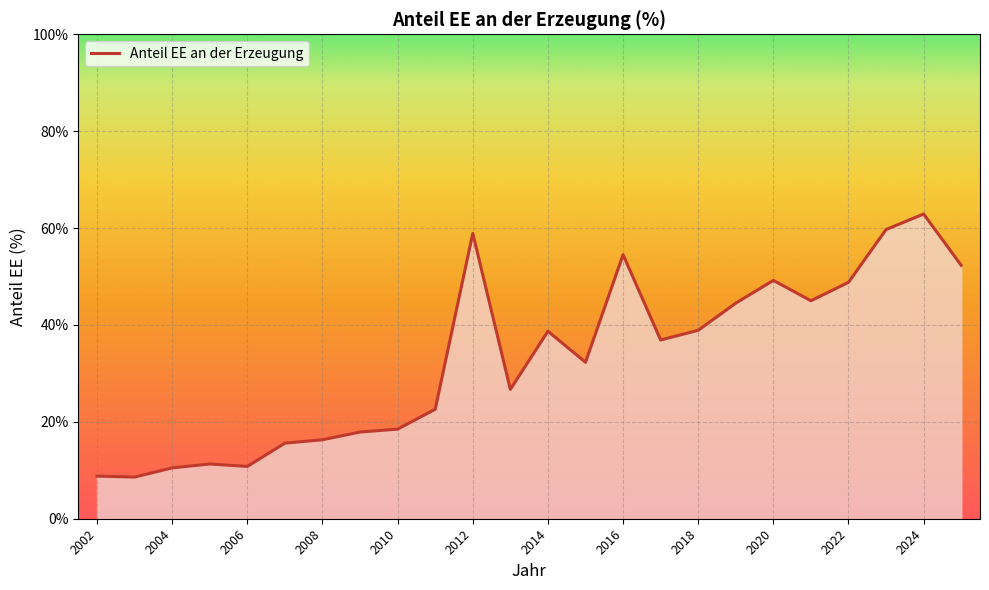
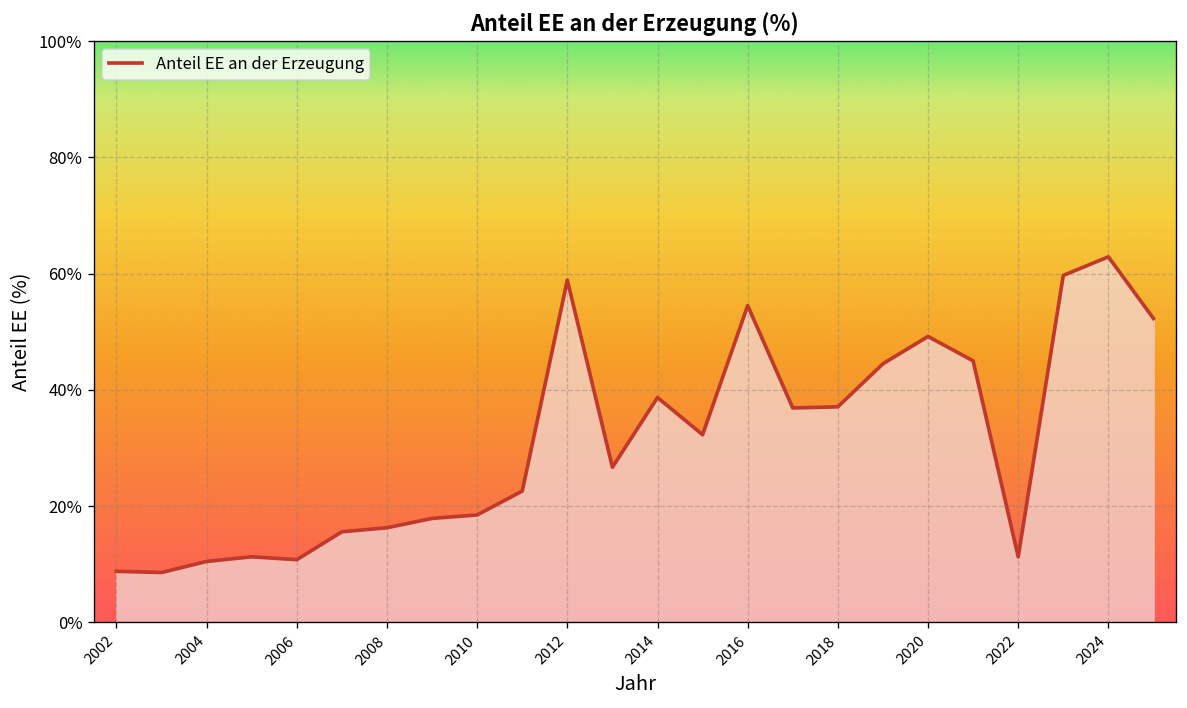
  {
    "2002": "9%",
    "2004": "11%",
    "2006": "11%",
    "2008": "16%",
    "2010": "19%",
    "2012": "59%",
    "2014": "39%",
    "2016": "55%",
-   "2018": "39%",
+   "2018": "37%",
    "2020": "49%",
-   "2022": "49%",
+   "2022": "11%",
    "2024": "63%"
  }
